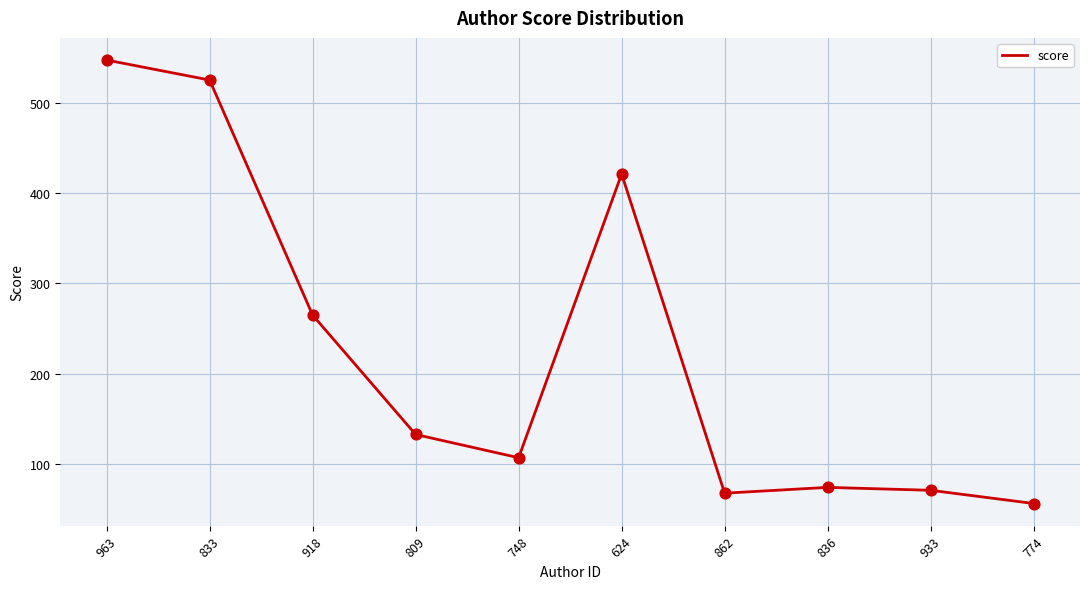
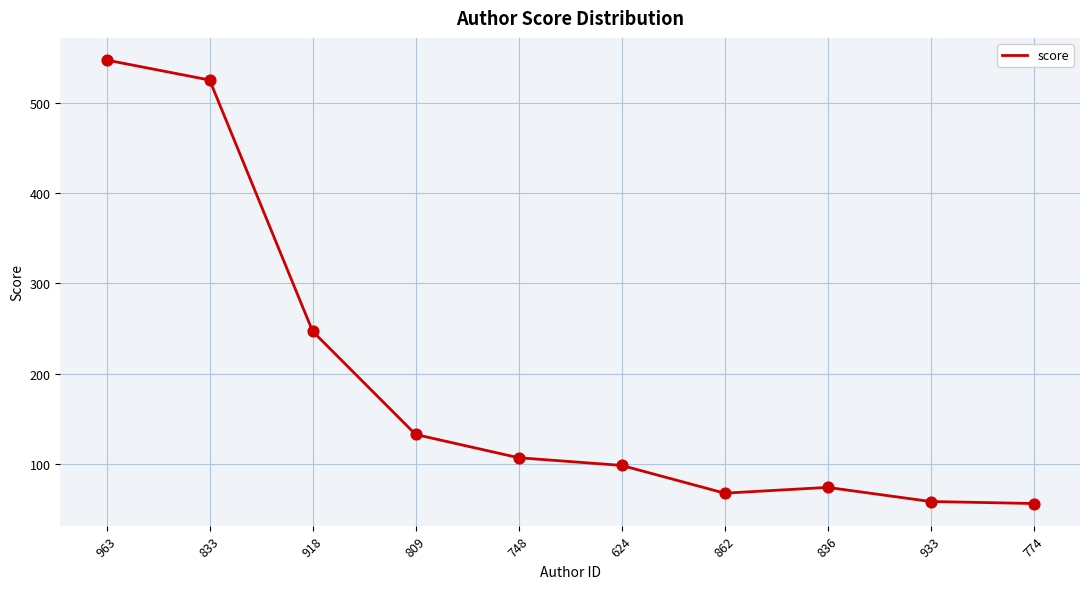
  {
    "963": 550,
    "833": 520,
-   "918": 260,
+   "918": 250,
    "809": 130,
    "748": 110,
-   "624": 420,
+   "624": 100,
    "862": 70,
    "836": 70,
-   "933": 70,
+   "933": 60,
    "774": 60
  }
